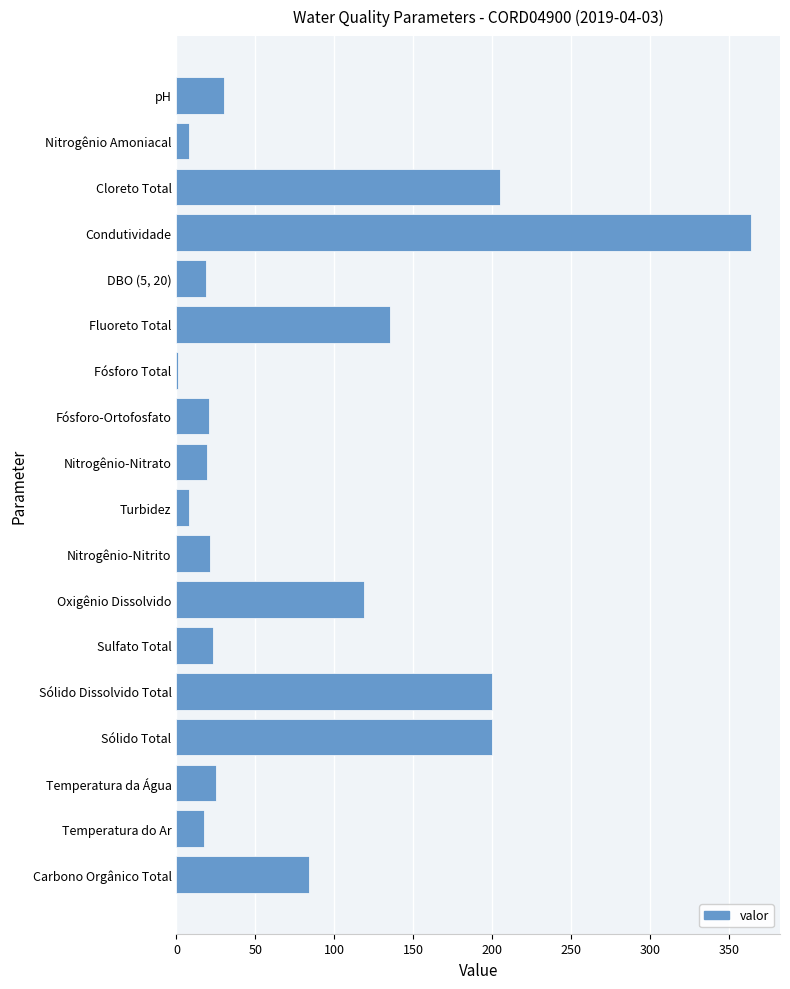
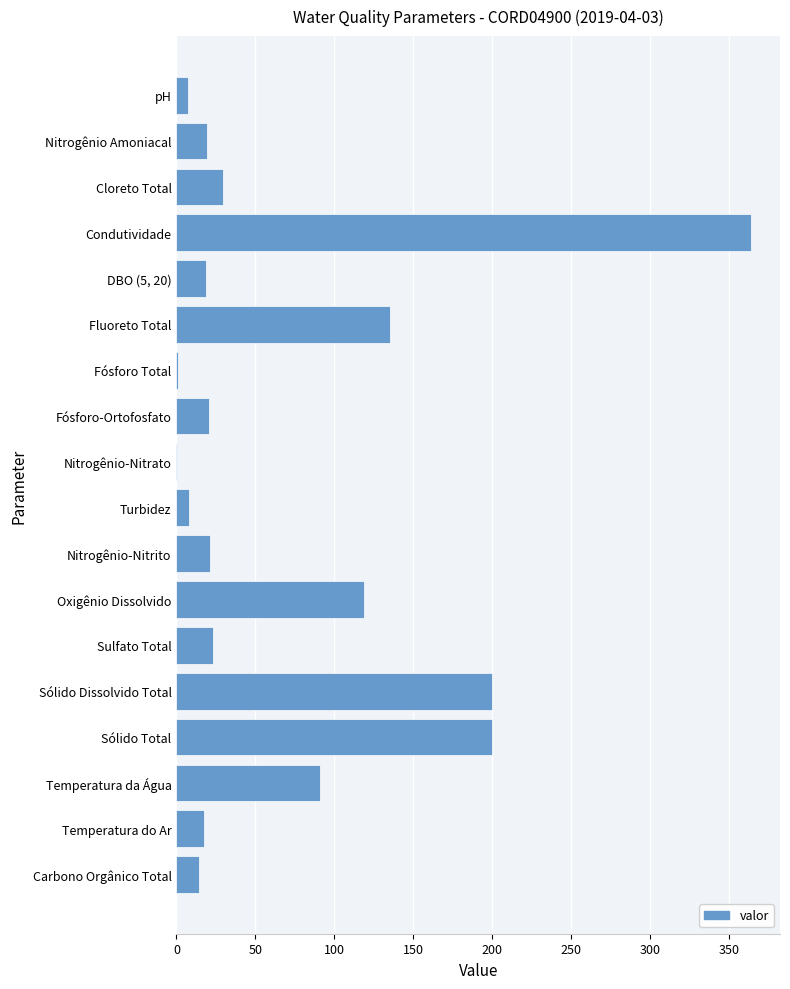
  {
-   "pH": 30,
-   "Nitrogênio Amoniacal": 8,
-   "Cloreto Total": 205,
+   "pH": 7,
+   "Nitrogênio Amoniacal": 19,
+   "Cloreto Total": 30,
    "Condutividade": 364,
    "DBO (5, 20)": 19,
    "Fluoreto Total": 135,
    "Fósforo-Ortofosfato": 21,
-   "Nitrogênio-Nitrato": 20,
+   "Nitrogênio-Nitrato": 0,
    "Turbidez": 8,
    "Nitrogênio-Nitrito": 21,
    "Oxigênio Dissolvido": 119,
    "Sulfato Total": 23,
    "Sólido Dissolvido Total": 200,
    "Sólido Total": 200,
-   "Temperatura da Água": 25,
+   "Temperatura da Água": 91,
    "Temperatura do Ar": 18,
-   "Carbono Orgânico Total": 84
+   "Carbono Orgânico Total": 14
  }
